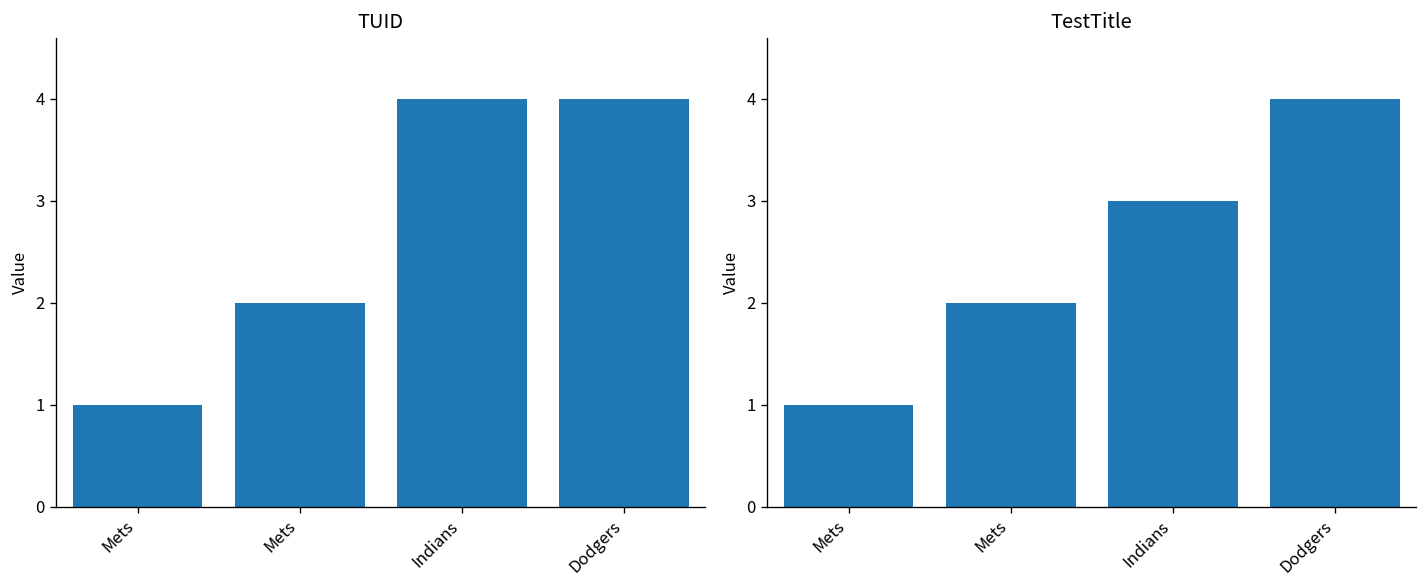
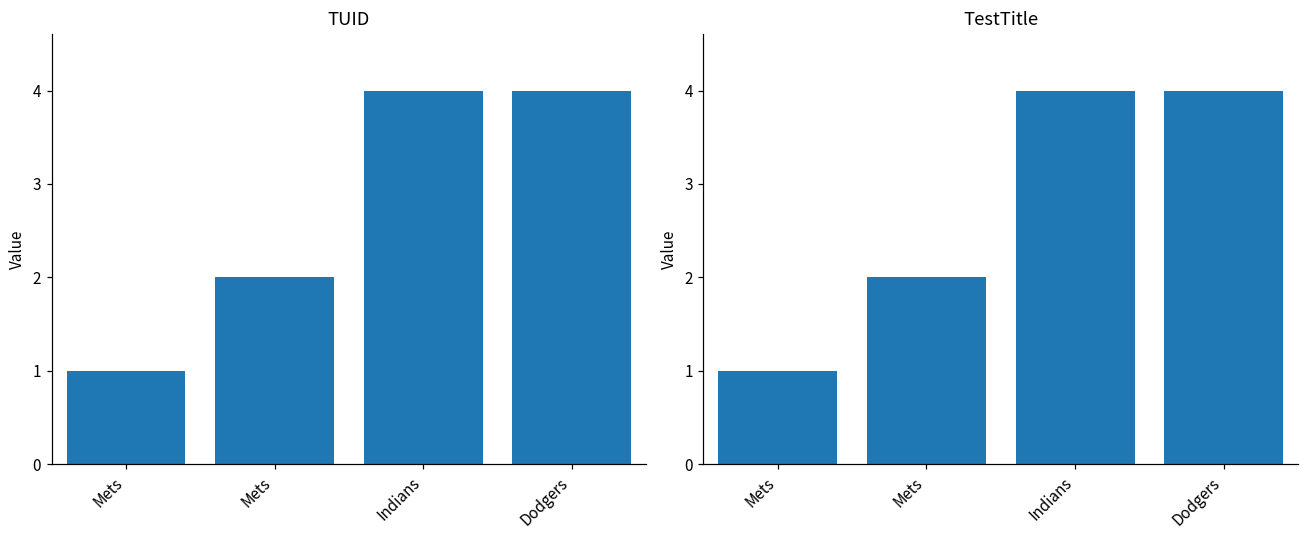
  {
    "TUID": {
      "Indians": 4.0,
      "Dodgers": 4.0
    },
    "TestTitle": {
-     "Indians": 3,
+     "Indians": 4,
      "Dodgers": 4
    }
  }
